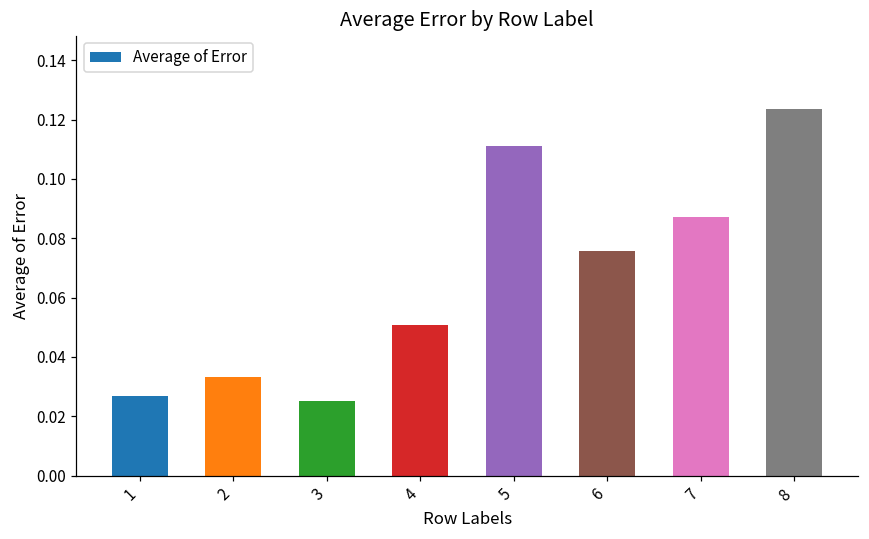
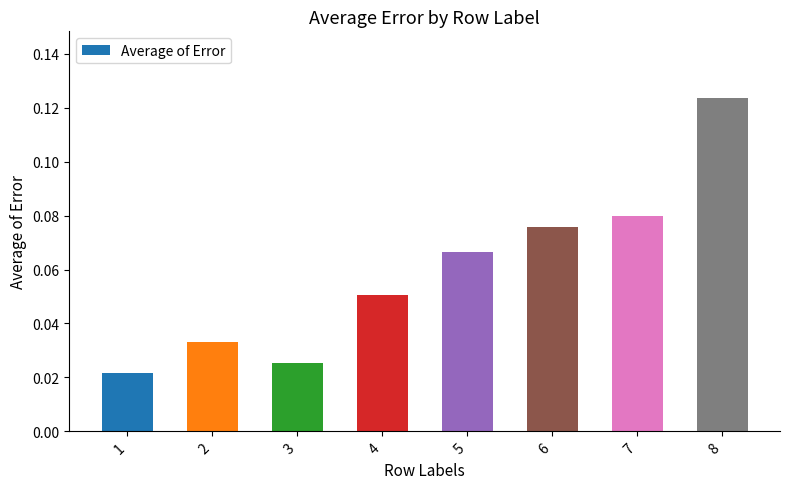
  {
-   "1": 0.027,
+   "1": 0.022,
    "2": 0.033,
    "3": 0.025,
    "4": 0.051,
-   "5": 0.111,
+   "5": 0.066,
    "6": 0.076,
-   "7": 0.087,
+   "7": 0.080,
    "8": 0.124
  }
